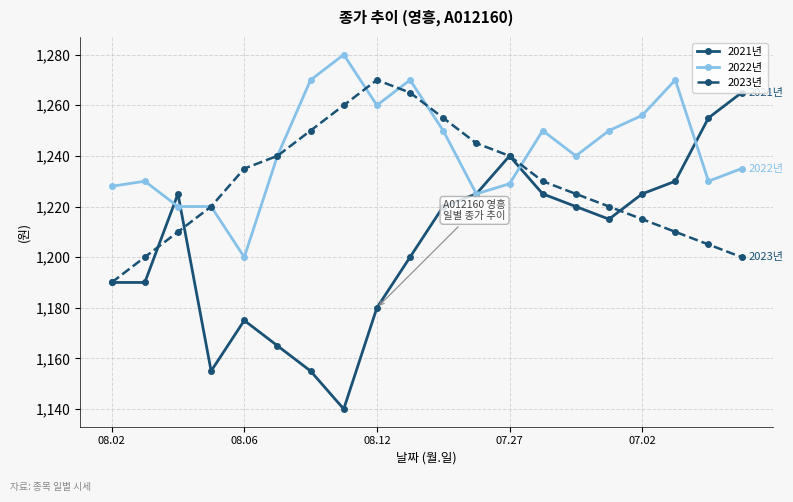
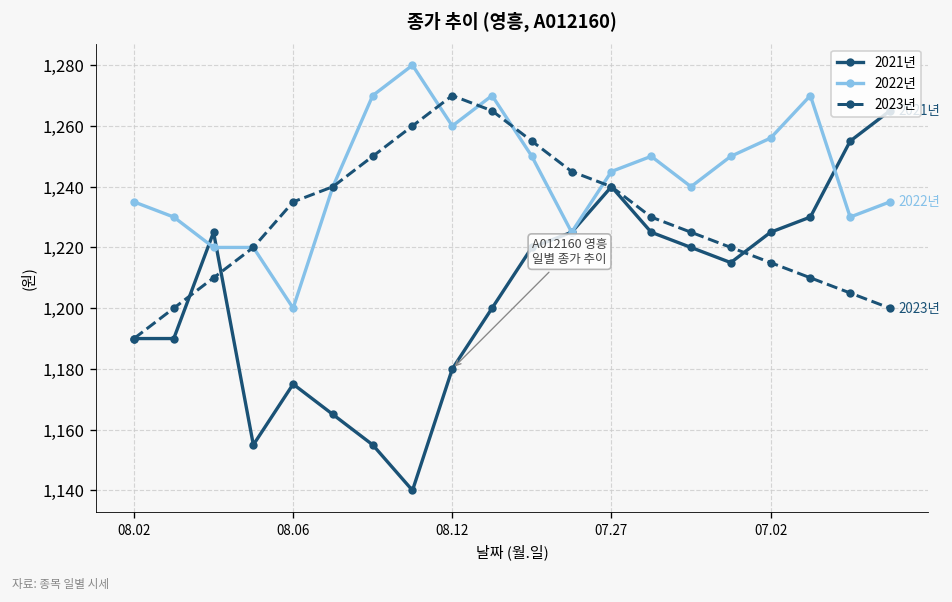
  {
    "2022년": {
-     "08.02": "1,228",
+     "08.02": "1,235",
      "08.06": "1,200",
      "08.12": "1,260",
-     "07.27": "1,229",
+     "07.27": "1,245",
      "07.02": "1,256"
    }
  }
